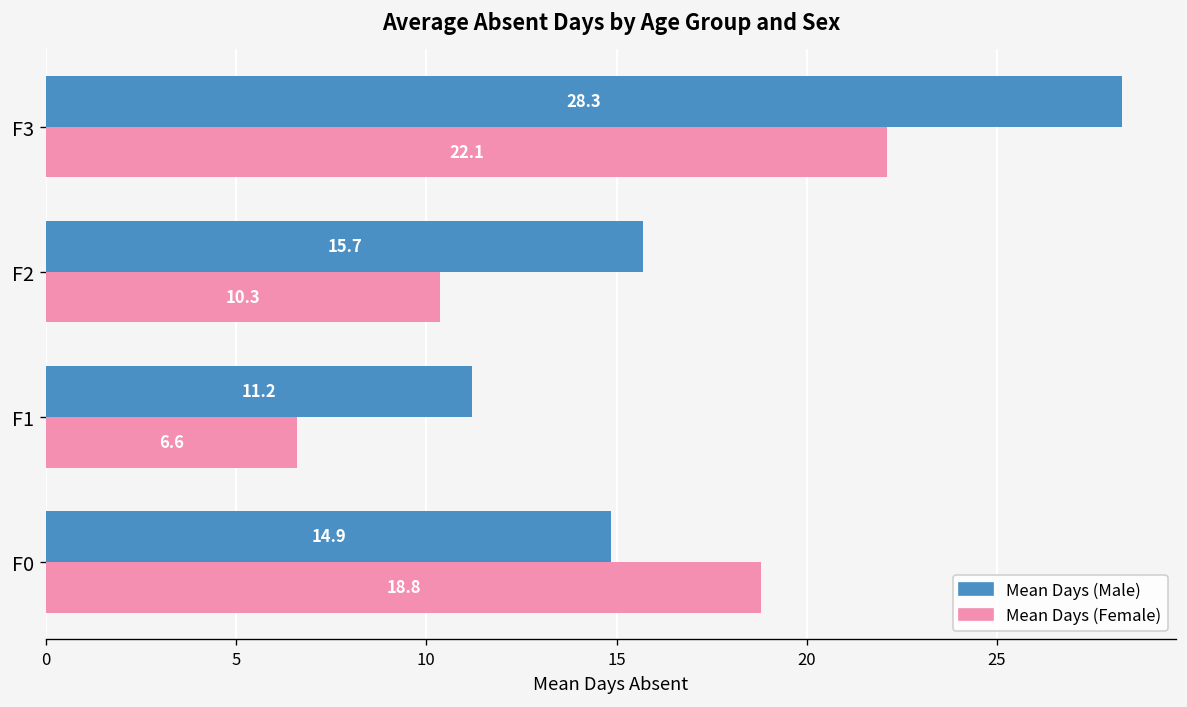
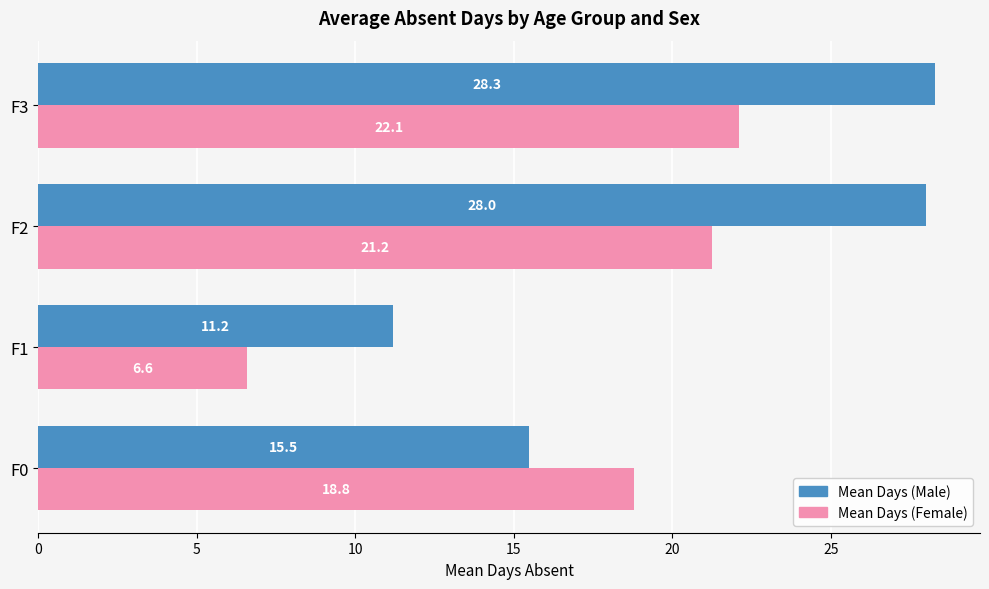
  {
    "Mean Days (Male)": {
      "F3": 28.3,
-     "F2": 15.7,
+     "F2": 28.0,
      "F1": 11.2,
-     "F0": 14.9
+     "F0": 15.5
    },
    "Mean Days (Female)": {
      "F3": 22.1,
-     "F2": 10.3,
+     "F2": 21.2,
      "F1": 6.6,
      "F0": 18.8
    }
  }
